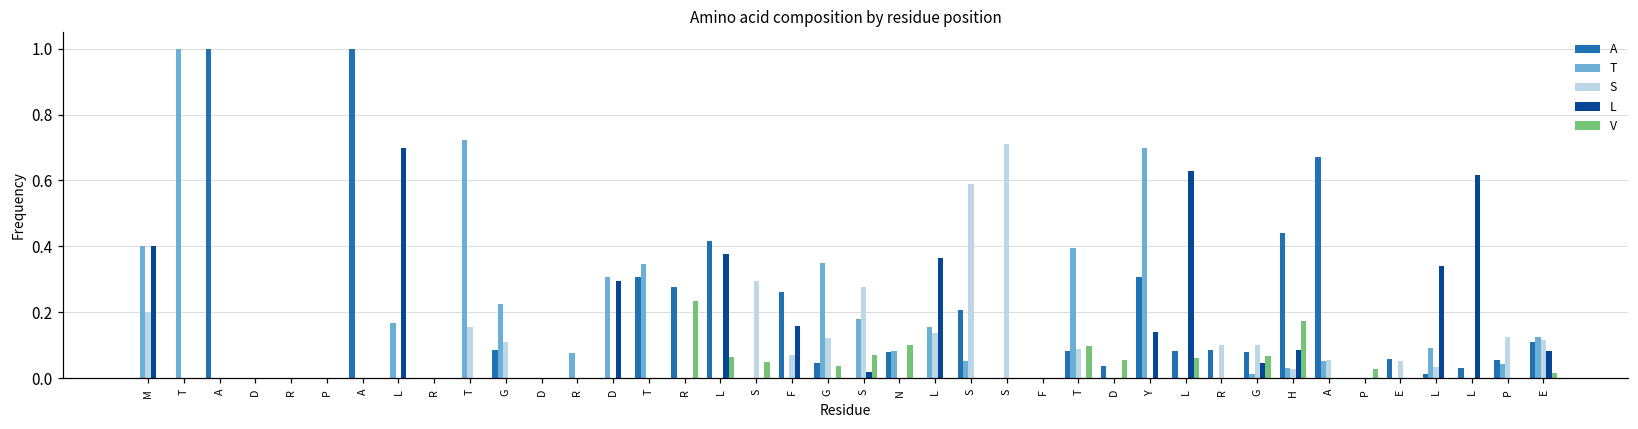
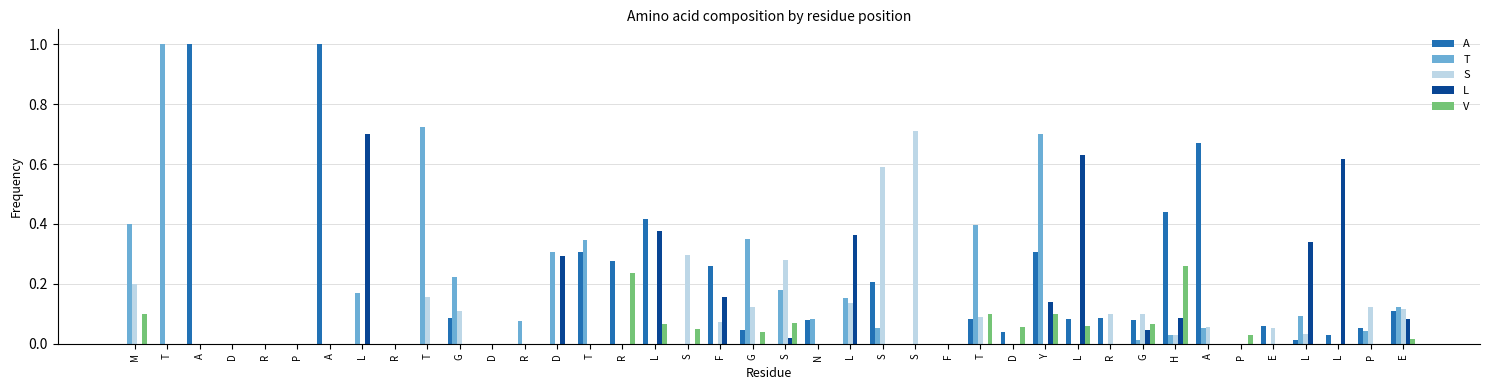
  {
    "A": {
      "M": 0.00,
      "N": 0.08,
      "Y": 0.31,
      "H": 0.44
    },
    "T": {
      "M": 0.40,
      "N": 0.08,
      "Y": 0.70,
      "H": 0.03
    },
    "S": {
      "M": 0.20,
      "N": 0.00,
      "Y": 0.00,
      "H": 0.03
    },
    "L": {
-     "M": 0.4,
+     "M": 0.0,
      "N": 0.0,
      "Y": 0.14,
      "H": 0.09
    },
    "V": {
-     "M": 0.0,
-     "N": 0.1,
-     "Y": 0.0,
-     "H": 0.17
+     "M": 0.1,
+     "N": 0.0,
+     "Y": 0.1,
+     "H": 0.26
    }
  }
